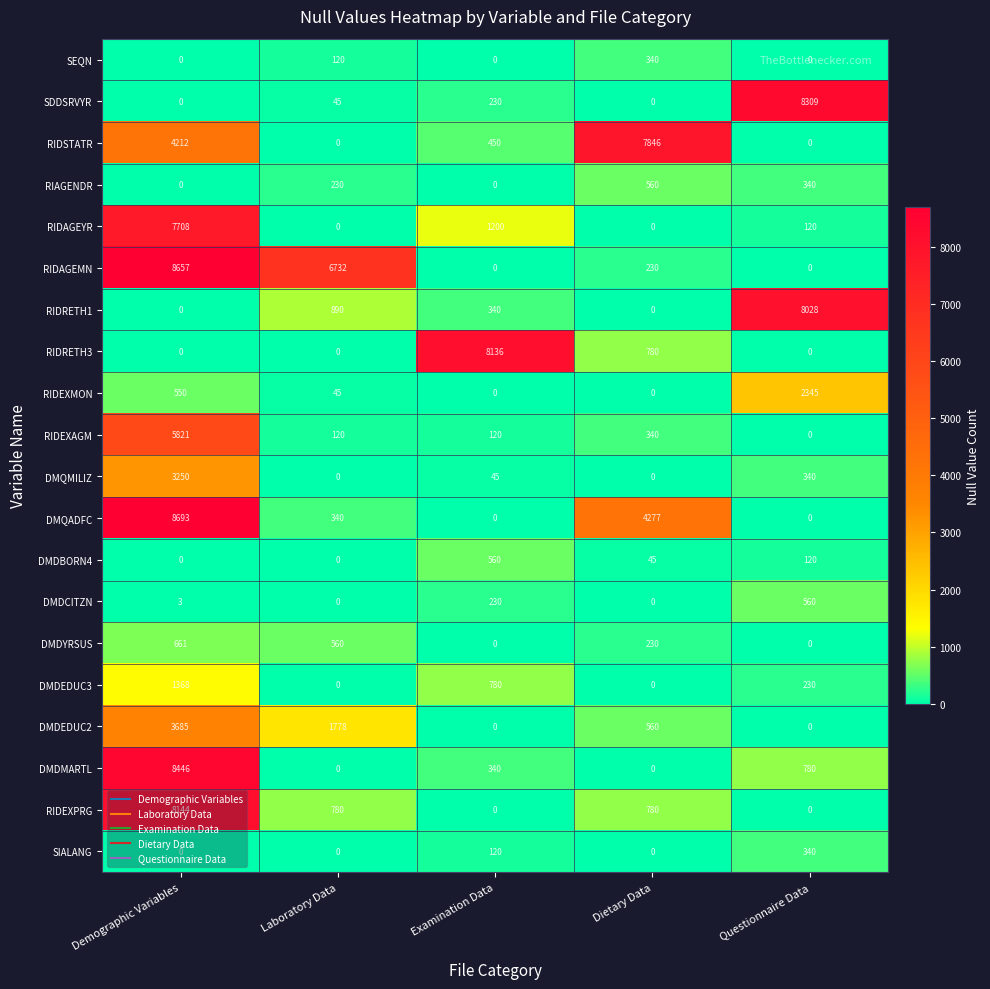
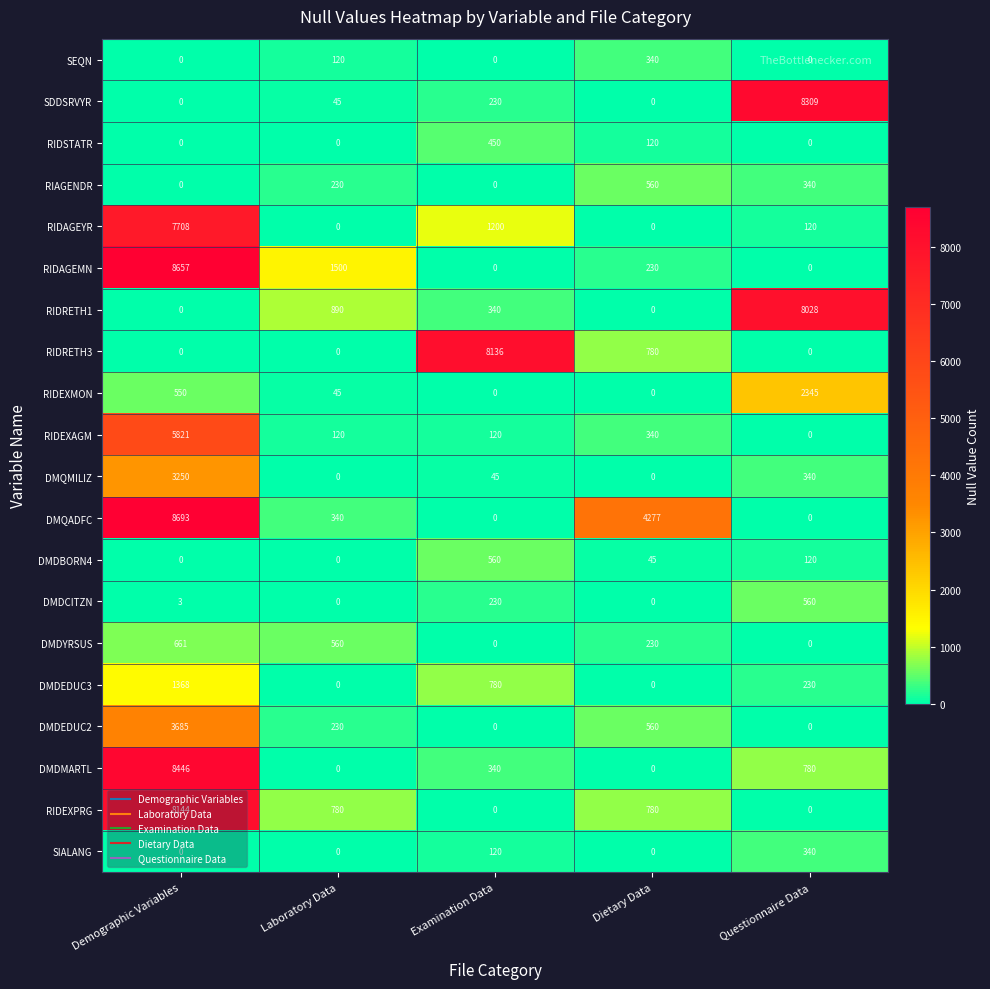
  {
    "SEQN": {
      "Demographic Variables": 0,
      "Laboratory Data": 120,
      "Examination Data": 0,
      "Dietary Data": 340
    },
    "SDDSRVYR": {
      "Demographic Variables": 0,
      "Laboratory Data": 45,
      "Examination Data": 230,
      "Dietary Data": 0,
      "Questionnaire Data": 8309
    },
    "RIDSTATR": {
-     "Demographic Variables": 4212,
+     "Demographic Variables": 0,
      "Laboratory Data": 0,
      "Examination Data": 450,
-     "Dietary Data": 7846,
+     "Dietary Data": 120,
      "Questionnaire Data": 0
    },
    "RIAGENDR": {
      "Demographic Variables": 0,
      "Laboratory Data": 230,
      "Examination Data": 0,
      "Dietary Data": 560,
      "Questionnaire Data": 340
    },
    "RIDAGEYR": {
      "Demographic Variables": 7708,
      "Laboratory Data": 0,
      "Examination Data": 1200,
      "Dietary Data": 0,
      "Questionnaire Data": 120
    },
    "RIDAGEMN": {
      "Demographic Variables": 8657,
-     "Laboratory Data": 6732,
+     "Laboratory Data": 1500,
      "Examination Data": 0,
      "Dietary Data": 230,
      "Questionnaire Data": 0
    },
    "RIDRETH1": {
      "Demographic Variables": 0,
      "Laboratory Data": 890,
      "Examination Data": 340,
      "Dietary Data": 0,
      "Questionnaire Data": 8028
    },
    "RIDRETH3": {
      "Demographic Variables": 0,
      "Laboratory Data": 0,
      "Examination Data": 8136,
      "Dietary Data": 780,
      "Questionnaire Data": 0
    },
    "RIDEXMON": {
      "Demographic Variables": 550,
      "Laboratory Data": 45,
      "Examination Data": 0,
      "Dietary Data": 0,
      "Questionnaire Data": 2345
    },
    "RIDEXAGM": {
      "Demographic Variables": 5821,
      "Laboratory Data": 120,
      "Examination Data": 120,
      "Dietary Data": 340,
      "Questionnaire Data": 0
    },
    "DMQMILIZ": {
      "Demographic Variables": 3250,
      "Laboratory Data": 0,
      "Examination Data": 45,
      "Dietary Data": 0,
      "Questionnaire Data": 340
    },
    "DMQADFC": {
      "Demographic Variables": 8693,
      "Laboratory Data": 340,
      "Examination Data": 0,
      "Dietary Data": 4277,
      "Questionnaire Data": 0
    },
    "DMDBORN4": {
      "Demographic Variables": 0,
      "Laboratory Data": 0,
      "Examination Data": 560,
      "Dietary Data": 45,
      "Questionnaire Data": 120
    },
    "DMDCITZN": {
      "Demographic Variables": 3,
      "Laboratory Data": 0,
      "Examination Data": 230,
      "Dietary Data": 0,
      "Questionnaire Data": 560
    },
    "DMDYRSUS": {
      "Demographic Variables": 661,
      "Laboratory Data": 560,
      "Examination Data": 0,
      "Dietary Data": 230,
      "Questionnaire Data": 0
    },
    "DMDEDUC3": {
      "Demographic Variables": 1368,
      "Laboratory Data": 0,
      "Examination Data": 780,
      "Dietary Data": 0,
      "Questionnaire Data": 230
    },
    "DMDEDUC2": {
      "Demographic Variables": 3685,
-     "Laboratory Data": 1778,
+     "Laboratory Data": 230,
      "Examination Data": 0,
      "Dietary Data": 560,
      "Questionnaire Data": 0
    },
    "DMDMARTL": {
      "Demographic Variables": 8446,
      "Laboratory Data": 0,
      "Examination Data": 340,
      "Dietary Data": 0,
      "Questionnaire Data": 780
    },
    "RIDEXPRG": {
      "Laboratory Data": 780,
      "Examination Data": 0,
      "Dietary Data": 780,
      "Questionnaire Data": 0
    },
    "SIALANG": {
      "Laboratory Data": 0,
      "Examination Data": 120,
      "Dietary Data": 0,
      "Questionnaire Data": 340
    }
  }
